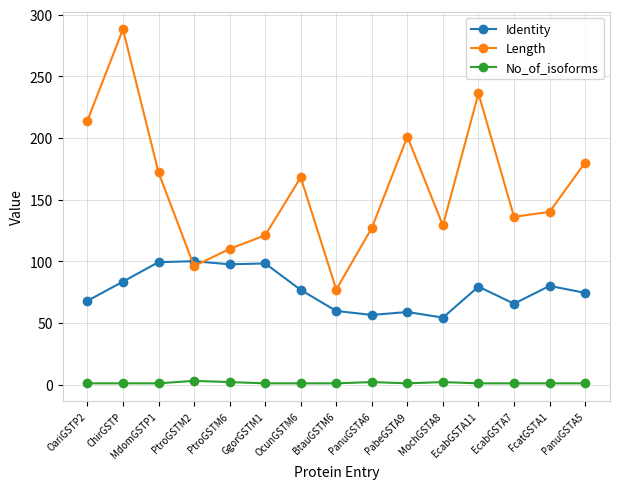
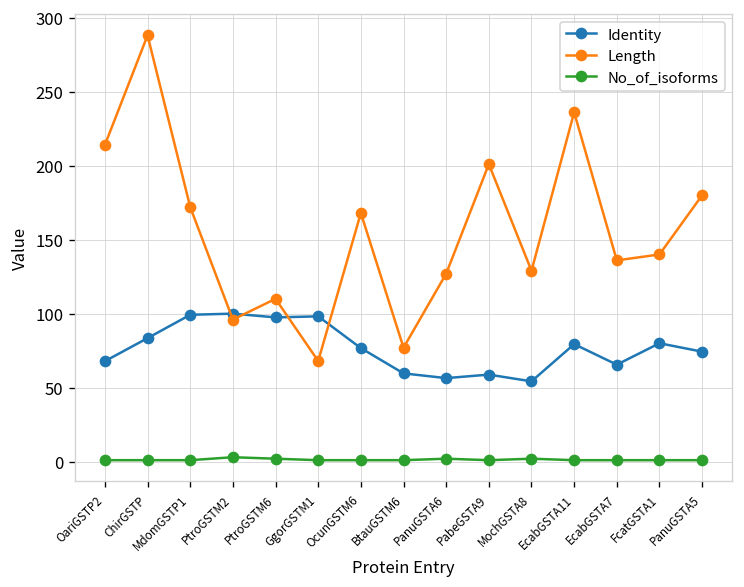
  {
    "Identity": {
      "OariGSTP2": 68,
      "ChirGSTP": 83,
      "MdomGSTP1": 99,
      "PtroGSTM2": 100,
      "PtroGSTM6": 97,
      "GgorGSTM1": 98,
      "OcunGSTM6": 77,
      "BtauGSTM6": 60,
      "PanuGSTA6": 56,
      "PabeGSTA9": 59,
      "MochGSTA8": 54,
      "EcabGSTA11": 79,
      "EcabGSTA7": 66,
      "FcatGSTA1": 80,
      "PanuGSTA5": 74
    },
    "Length": {
      "OariGSTP2": 214,
      "ChirGSTP": 288,
      "MdomGSTP1": 172,
      "PtroGSTM2": 96,
      "PtroGSTM6": 110,
-     "GgorGSTM1": 121,
+     "GgorGSTM1": 68,
      "OcunGSTM6": 168,
      "BtauGSTM6": 77,
      "PanuGSTA6": 127,
      "PabeGSTA9": 201,
      "MochGSTA8": 129,
      "EcabGSTA11": 236,
      "EcabGSTA7": 136,
      "FcatGSTA1": 140,
      "PanuGSTA5": 180
    },
    "No_of_isoforms": {
      "OariGSTP2": 1,
      "ChirGSTP": 1,
      "MdomGSTP1": 1,
      "PtroGSTM2": 3,
      "PtroGSTM6": 2,
      "GgorGSTM1": 1,
      "OcunGSTM6": 1,
      "BtauGSTM6": 1,
      "PanuGSTA6": 2,
      "PabeGSTA9": 1,
      "MochGSTA8": 2,
      "EcabGSTA11": 1,
      "EcabGSTA7": 1,
      "FcatGSTA1": 1,
      "PanuGSTA5": 1
    }
  }
